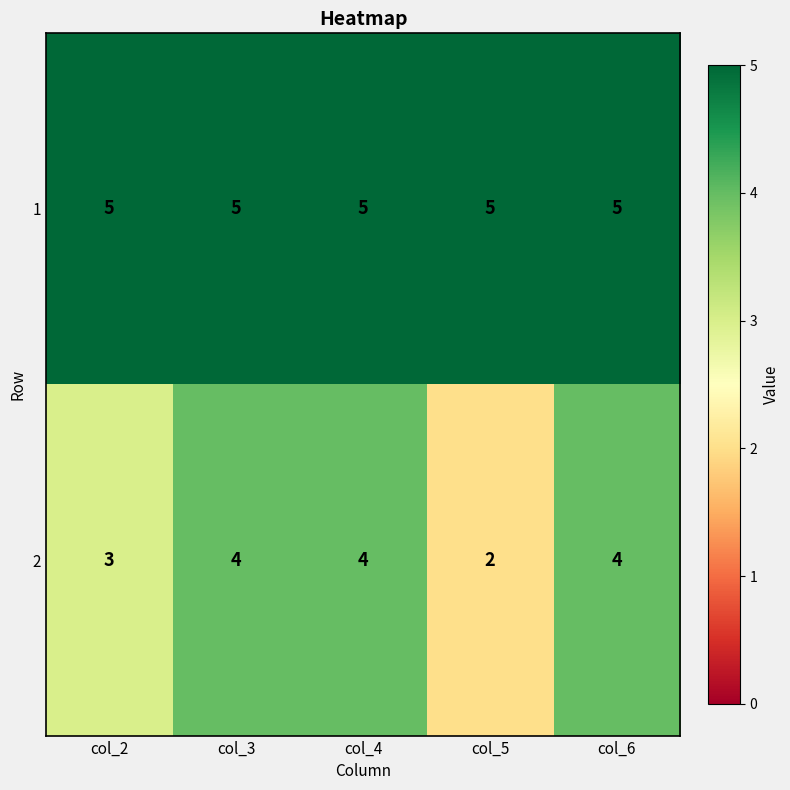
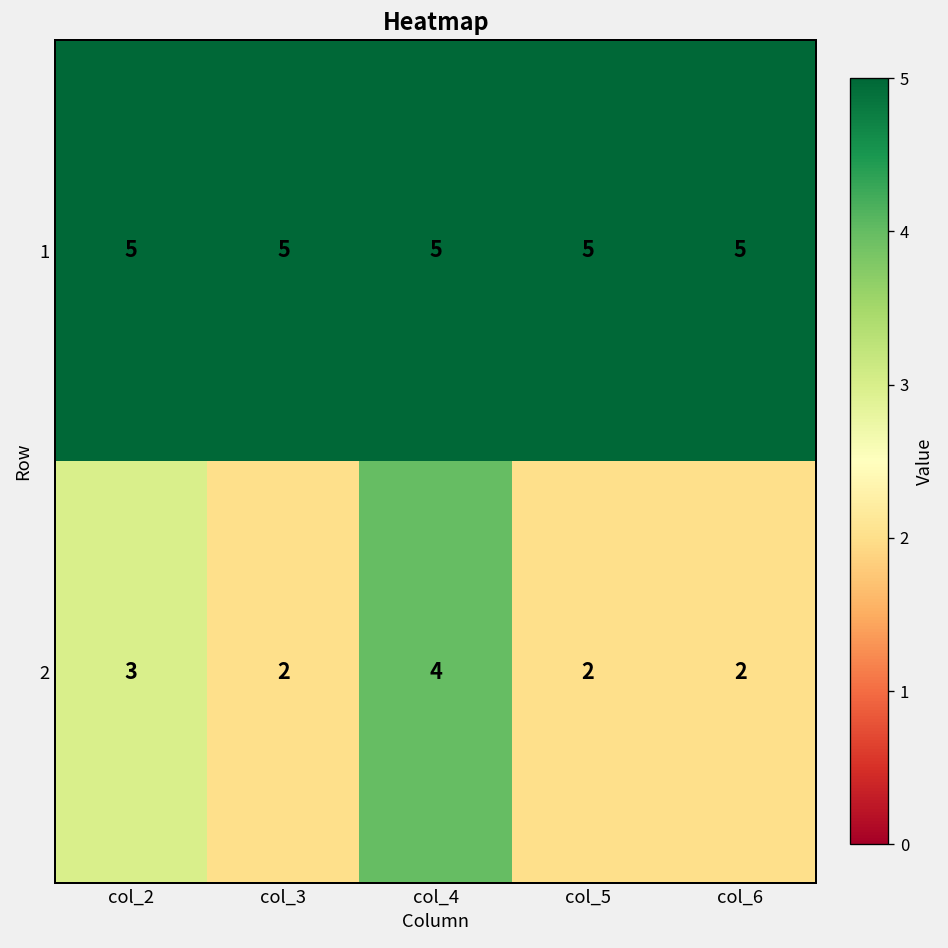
  {
    "1": {
      "col_2": 5,
      "col_3": 5,
      "col_4": 5,
      "col_5": 5,
      "col_6": 5
    },
    "2": {
      "col_2": 3,
-     "col_3": 4,
+     "col_3": 2,
      "col_4": 4,
      "col_5": 2,
-     "col_6": 4
+     "col_6": 2
    }
  }
